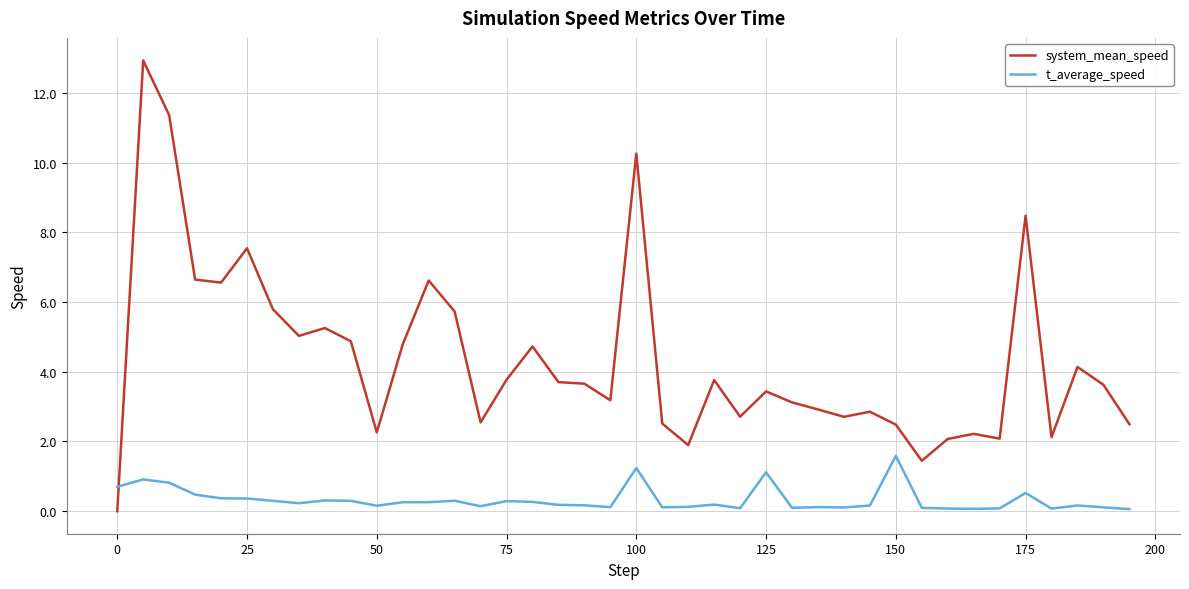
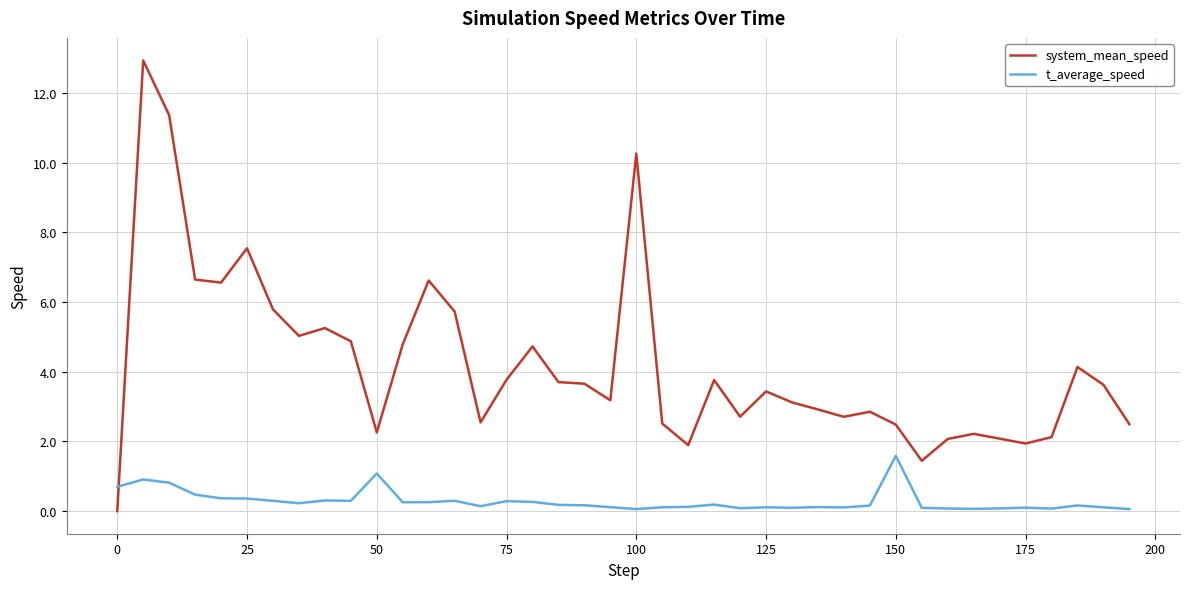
  {
    "system_mean_speed": {
      "0": 0.0,
      "25": 7.5,
      "50": 2.3,
      "75": 3.8,
      "100": 10.3,
      "125": 3.4,
      "150": 2.5,
-     "175": 8.5
+     "175": 1.9
    },
    "t_average_speed": {
      "0": 0.7,
      "25": 0.4,
-     "50": 0.2,
+     "50": 1.1,
      "75": 0.3,
-     "100": 1.2,
-     "125": 1.1,
+     "100": 0.1,
+     "125": 0.1,
      "150": 1.6,
-     "175": 0.5
+     "175": 0.1
    }
  }
